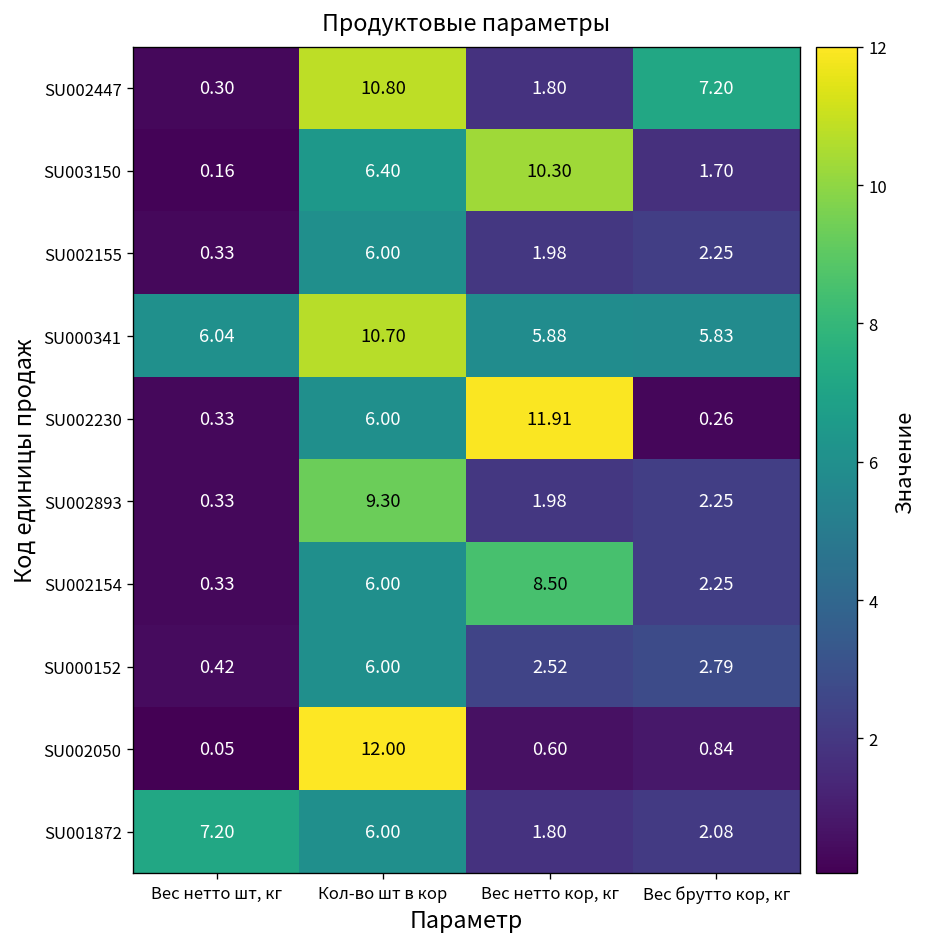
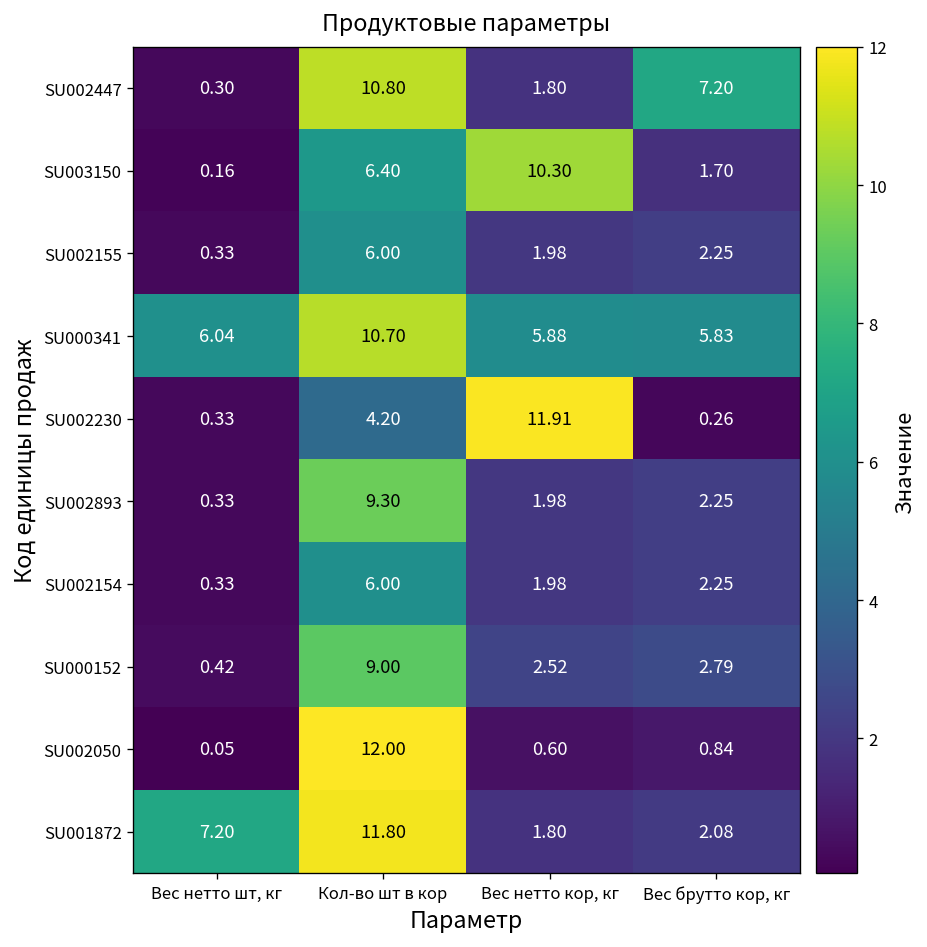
  {
    "SU002447": {
      "Вес нетто шт, кг": 0.30,
      "Кол-во шт в кор": 10.80,
      "Вес нетто кор, кг": 1.80,
      "Вес брутто кор, кг": 7.20
    },
    "SU003150": {
      "Вес нетто шт, кг": 0.16,
      "Кол-во шт в кор": 6.40,
      "Вес нетто кор, кг": 10.30,
      "Вес брутто кор, кг": 1.70
    },
    "SU002155": {
      "Вес нетто шт, кг": 0.33,
      "Кол-во шт в кор": 6.00,
      "Вес нетто кор, кг": 1.98,
      "Вес брутто кор, кг": 2.25
    },
    "SU000341": {
      "Вес нетто шт, кг": 6.04,
      "Кол-во шт в кор": 10.70,
      "Вес нетто кор, кг": 5.88,
      "Вес брутто кор, кг": 5.83
    },
    "SU002230": {
      "Вес нетто шт, кг": 0.33,
-     "Кол-во шт в кор": 6.00,
+     "Кол-во шт в кор": 4.20,
      "Вес нетто кор, кг": 11.91,
      "Вес брутто кор, кг": 0.26
    },
    "SU002893": {
      "Вес нетто шт, кг": 0.33,
      "Кол-во шт в кор": 9.30,
      "Вес нетто кор, кг": 1.98,
      "Вес брутто кор, кг": 2.25
    },
    "SU002154": {
      "Вес нетто шт, кг": 0.33,
      "Кол-во шт в кор": 6.00,
-     "Вес нетто кор, кг": 8.50,
+     "Вес нетто кор, кг": 1.98,
      "Вес брутто кор, кг": 2.25
    },
    "SU000152": {
      "Вес нетто шт, кг": 0.42,
-     "Кол-во шт в кор": 6.00,
+     "Кол-во шт в кор": 9.00,
      "Вес нетто кор, кг": 2.52,
      "Вес брутто кор, кг": 2.79
    },
    "SU002050": {
      "Вес нетто шт, кг": 0.05,
      "Кол-во шт в кор": 12.00,
      "Вес нетто кор, кг": 0.60,
      "Вес брутто кор, кг": 0.84
    },
    "SU001872": {
      "Вес нетто шт, кг": 7.20,
-     "Кол-во шт в кор": 6.00,
+     "Кол-во шт в кор": 11.80,
      "Вес нетто кор, кг": 1.80,
      "Вес брутто кор, кг": 2.08
    }
  }
